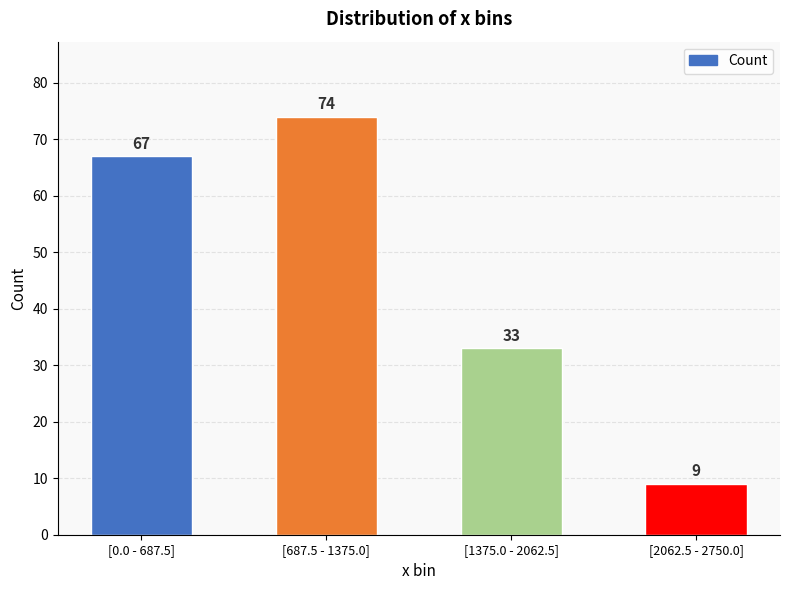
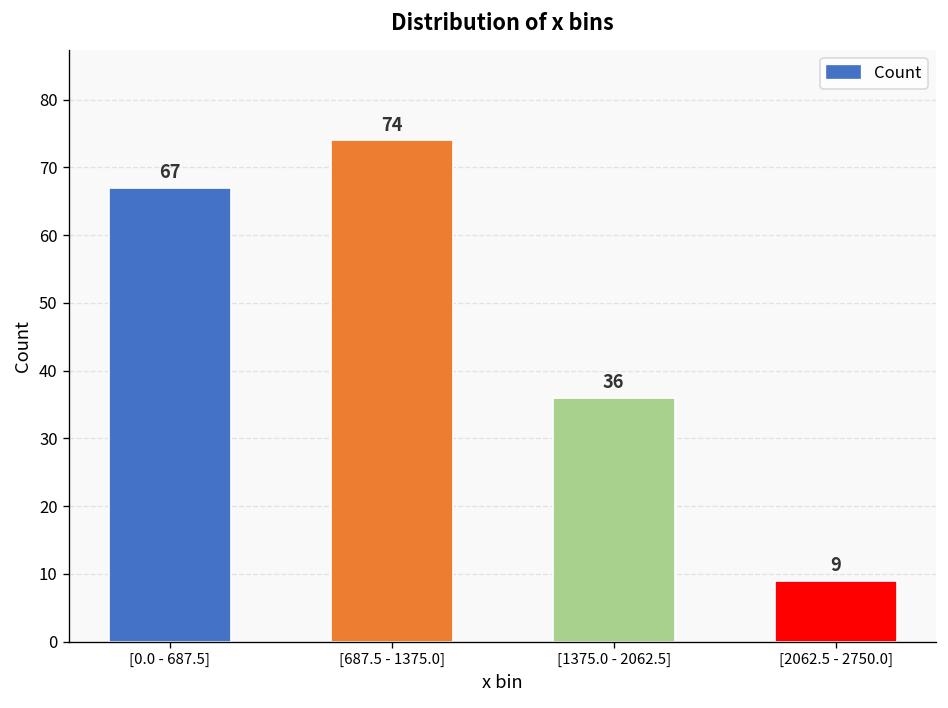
  {
    "[0.0 - 687.5]": 67,
    "[687.5 - 1375.0]": 74,
-   "[1375.0 - 2062.5]": 33,
+   "[1375.0 - 2062.5]": 36,
    "[2062.5 - 2750.0]": 9
  }
